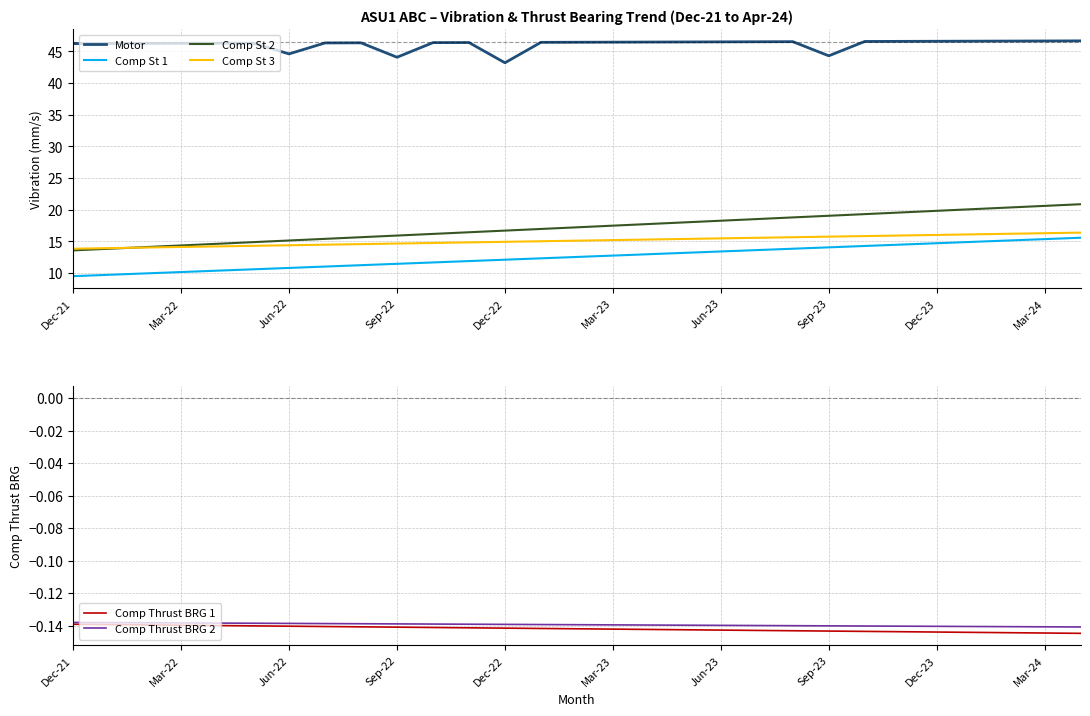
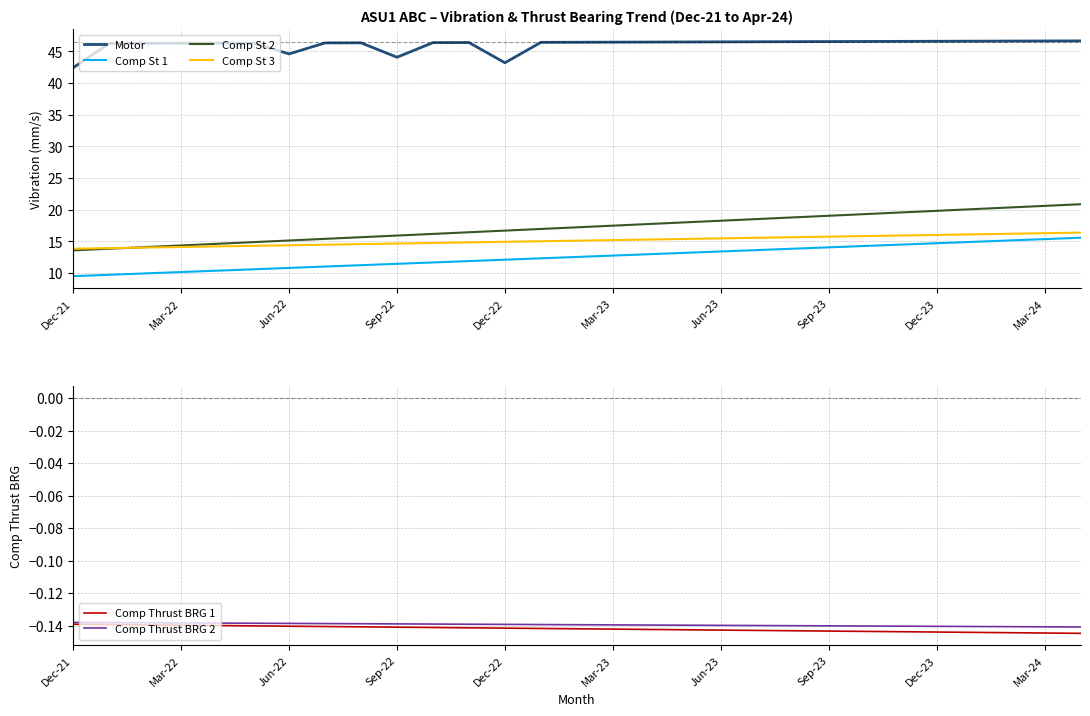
  {
    "ASU1 ABC – Vibration & Thrust Bearing Trend (Dec-21 to Apr-24)": {
      "Motor": {
-       "Dec-21": 46,
+       "Dec-21": 42,
        "Jun-22": 45,
        "Sep-22": 44,
        "Dec-22": 43,
        "Mar-23": 46,
        "Jun-23": 46,
-       "Sep-23": 44,
+       "Sep-23": 47,
        "Dec-23": 47,
        "Mar-24": 47
      },
      "Comp St 1": {
        "Dec-21": 10,
        "Mar-22": 10,
        "Jun-22": 11,
        "Sep-22": 11,
        "Dec-22": 12,
        "Mar-23": 13,
        "Jun-23": 13,
        "Sep-23": 14,
        "Dec-23": 15,
        "Mar-24": 15
      },
      "Comp St 2": {
        "Jun-22": 15,
        "Sep-22": 16,
        "Dec-22": 17,
        "Mar-23": 17,
        "Jun-23": 18,
        "Sep-23": 19,
        "Dec-23": 20,
        "Mar-24": 21
      },
      "Comp St 3": {
        "Jun-22": 14,
        "Sep-22": 15,
        "Dec-22": 15,
        "Mar-23": 15,
        "Jun-23": 15,
        "Sep-23": 16,
        "Dec-23": 16,
        "Mar-24": 16
      }
    }
  }
